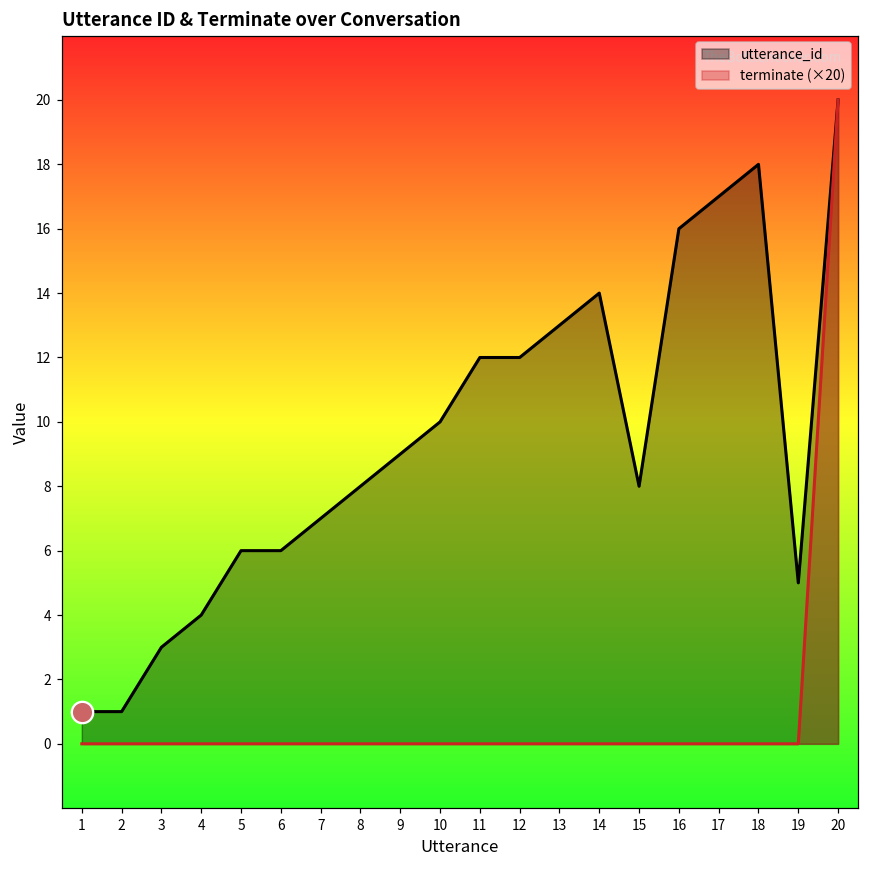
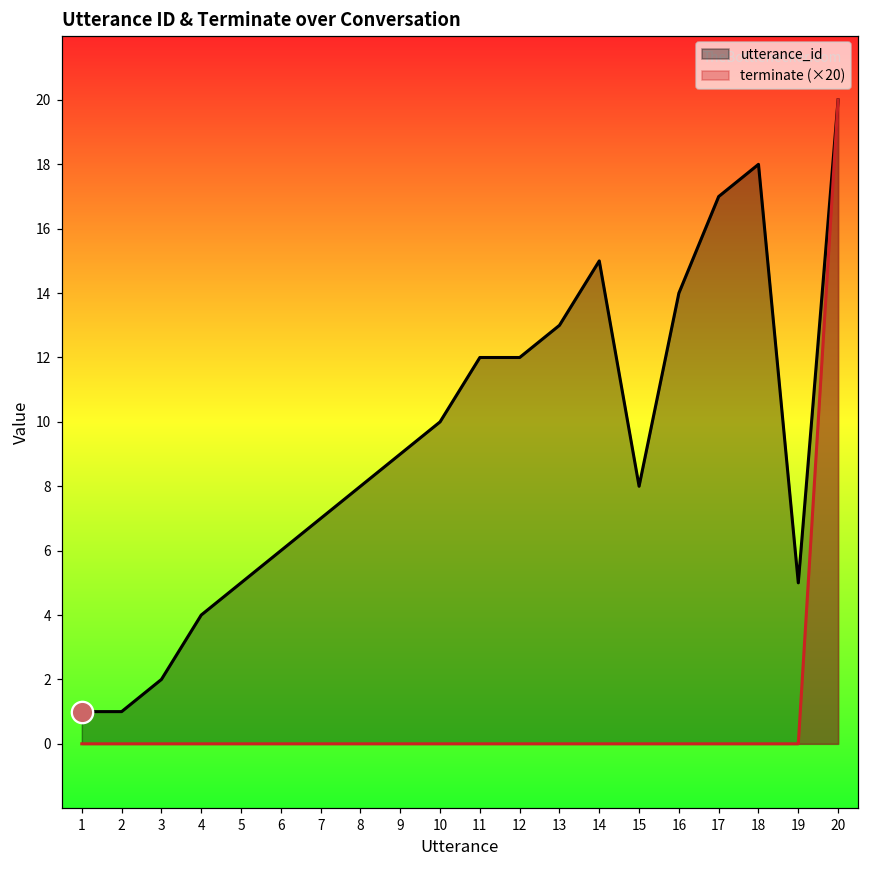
  {
    "utterance_id": {
      "2": 1,
-     "3": 3,
+     "3": 2,
      "4": 4,
-     "5": 6,
+     "5": 5,
      "6": 6,
      "7": 7,
      "8": 8,
      "9": 9,
      "10": 10,
      "11": 12,
      "12": 12,
      "13": 13,
-     "14": 14,
+     "14": 15,
      "15": 8,
-     "16": 16,
+     "16": 14,
      "17": 17,
      "18": 18,
      "19": 5
    },
    "terminate (×20)": {
      "1": 0,
      "2": 0,
      "3": 0,
      "4": 0,
      "5": 0,
      "6": 0,
      "7": 0,
      "8": 0,
      "9": 0,
      "10": 0,
      "11": 0,
      "12": 0,
      "13": 0,
      "14": 0,
      "15": 0,
      "16": 0,
      "17": 0,
      "18": 0,
      "19": 0
    }
  }
